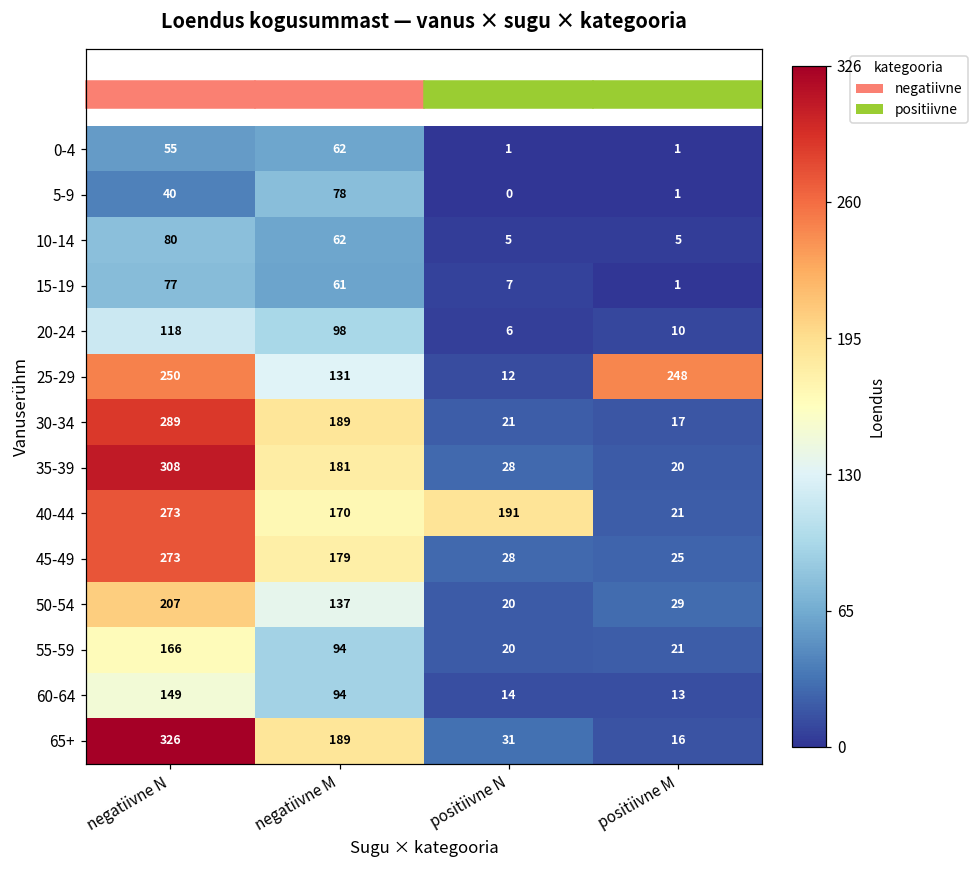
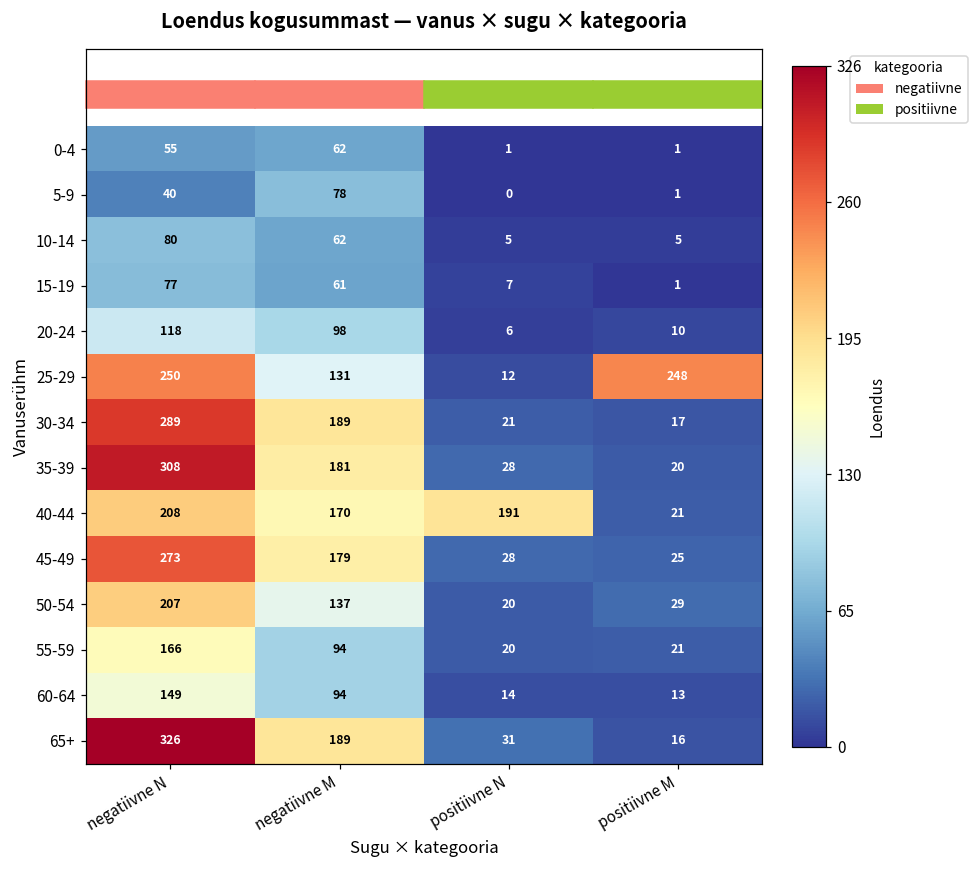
  {
    "0-4": {
      "negatiivne N": 55,
      "negatiivne M": 62,
      "positiivne N": 1,
      "positiivne M": 1
    },
    "5-9": {
      "negatiivne N": 40,
      "negatiivne M": 78,
      "positiivne N": 0,
      "positiivne M": 1
    },
    "10-14": {
      "negatiivne N": 80,
      "negatiivne M": 62,
      "positiivne N": 5,
      "positiivne M": 5
    },
    "15-19": {
      "negatiivne N": 77,
      "negatiivne M": 61,
      "positiivne N": 7,
      "positiivne M": 1
    },
    "20-24": {
      "negatiivne N": 118,
      "negatiivne M": 98,
      "positiivne N": 6,
      "positiivne M": 10
    },
    "25-29": {
      "negatiivne N": 250,
      "negatiivne M": 131,
      "positiivne N": 12,
      "positiivne M": 248
    },
    "30-34": {
      "negatiivne N": 289,
      "negatiivne M": 189,
      "positiivne N": 21,
      "positiivne M": 17
    },
    "35-39": {
      "negatiivne N": 308,
      "negatiivne M": 181,
      "positiivne N": 28,
      "positiivne M": 20
    },
    "40-44": {
-     "negatiivne N": 273,
+     "negatiivne N": 208,
      "negatiivne M": 170,
      "positiivne N": 191,
      "positiivne M": 21
    },
    "45-49": {
      "negatiivne N": 273,
      "negatiivne M": 179,
      "positiivne N": 28,
      "positiivne M": 25
    },
    "50-54": {
      "negatiivne N": 207,
      "negatiivne M": 137,
      "positiivne N": 20,
      "positiivne M": 29
    },
    "55-59": {
      "negatiivne N": 166,
      "negatiivne M": 94,
      "positiivne N": 20,
      "positiivne M": 21
    },
    "60-64": {
      "negatiivne N": 149,
      "negatiivne M": 94,
      "positiivne N": 14,
      "positiivne M": 13
    },
    "65+": {
      "negatiivne N": 326,
      "negatiivne M": 189,
      "positiivne N": 31,
      "positiivne M": 16
    }
  }
